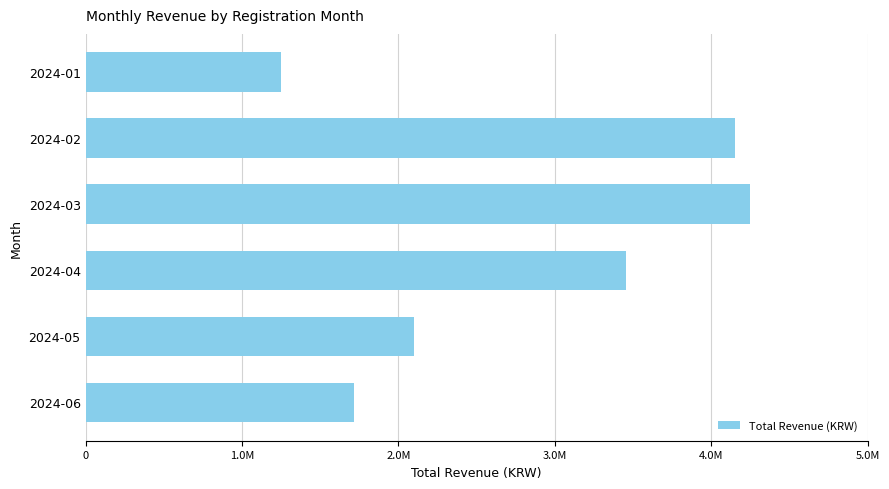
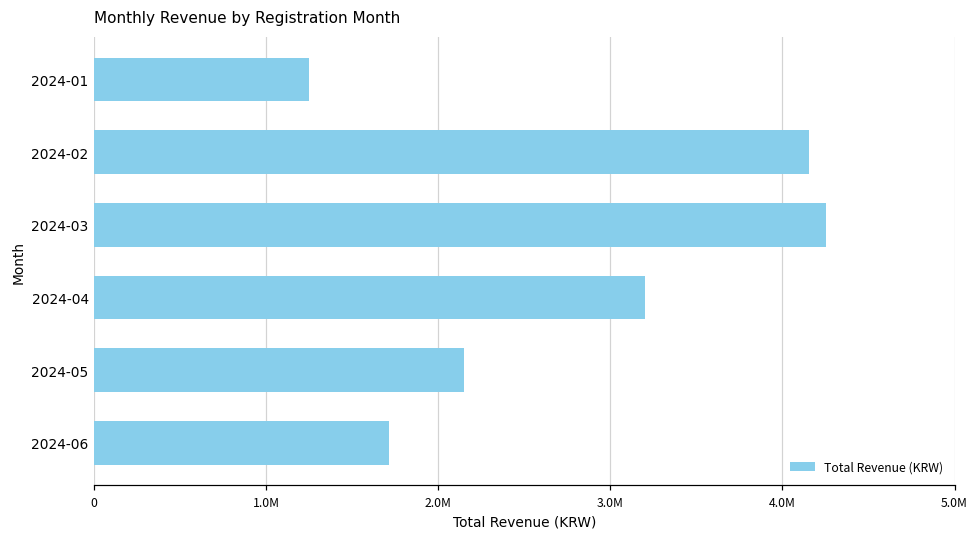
  {
    "2024-01": 1250000,
    "2024-02": 4150000,
    "2024-03": 4250000,
-   "2024-04": 3450000,
-   "2024-05": 2100000,
+   "2024-04": 3200000,
+   "2024-05": 2150000,
    "2024-06": 1710000
  }
